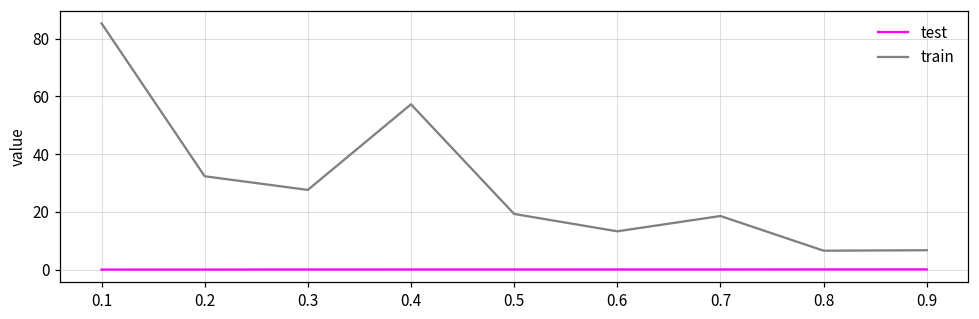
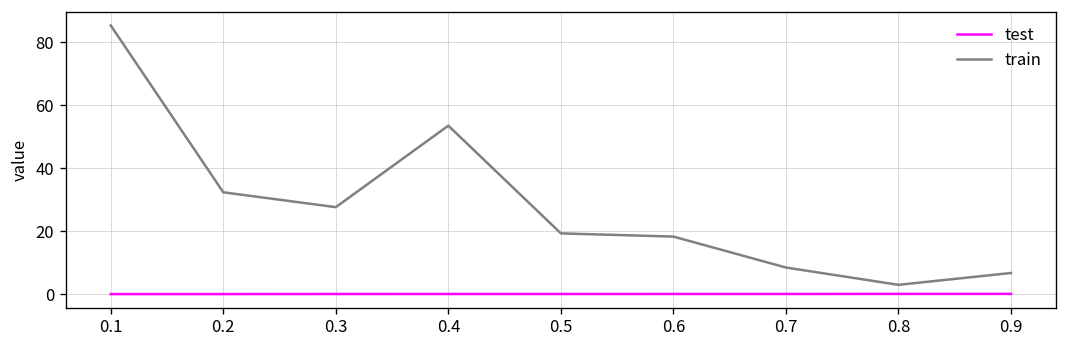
  {
    "test": {
      "0.1": 0,
      "0.2": 0,
      "0.3": 0,
      "0.4": 0,
      "0.5": 0,
      "0.6": 0,
      "0.7": 0,
      "0.8": 0,
      "0.9": 0
    },
    "train": {
      "0.1": 85,
      "0.2": 32,
      "0.3": 28,
-     "0.4": 57,
+     "0.4": 54,
      "0.5": 19,
-     "0.6": 13,
-     "0.7": 19,
-     "0.8": 7,
+     "0.6": 18,
+     "0.7": 8,
+     "0.8": 3,
      "0.9": 7
    }
  }
